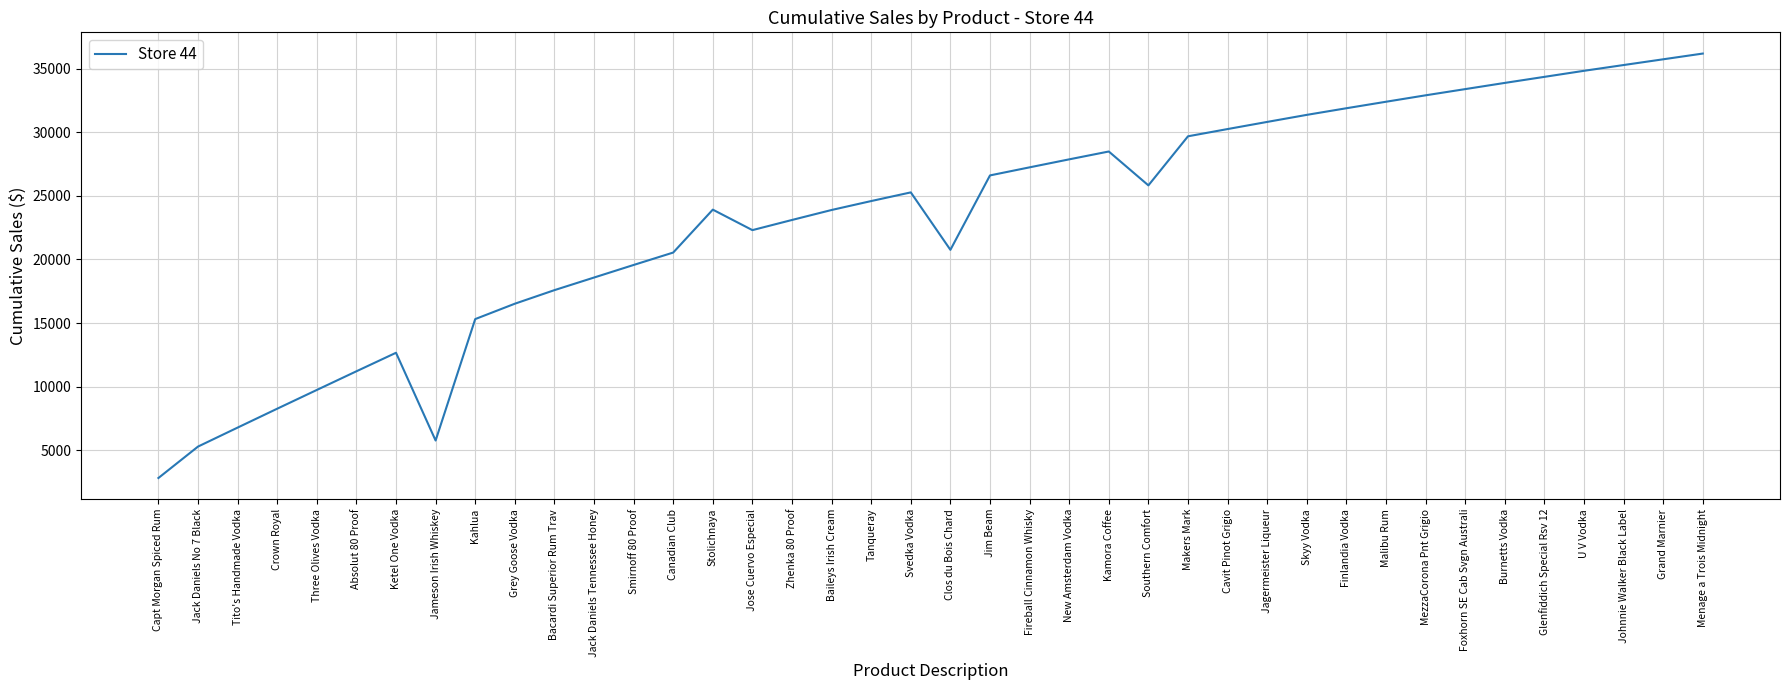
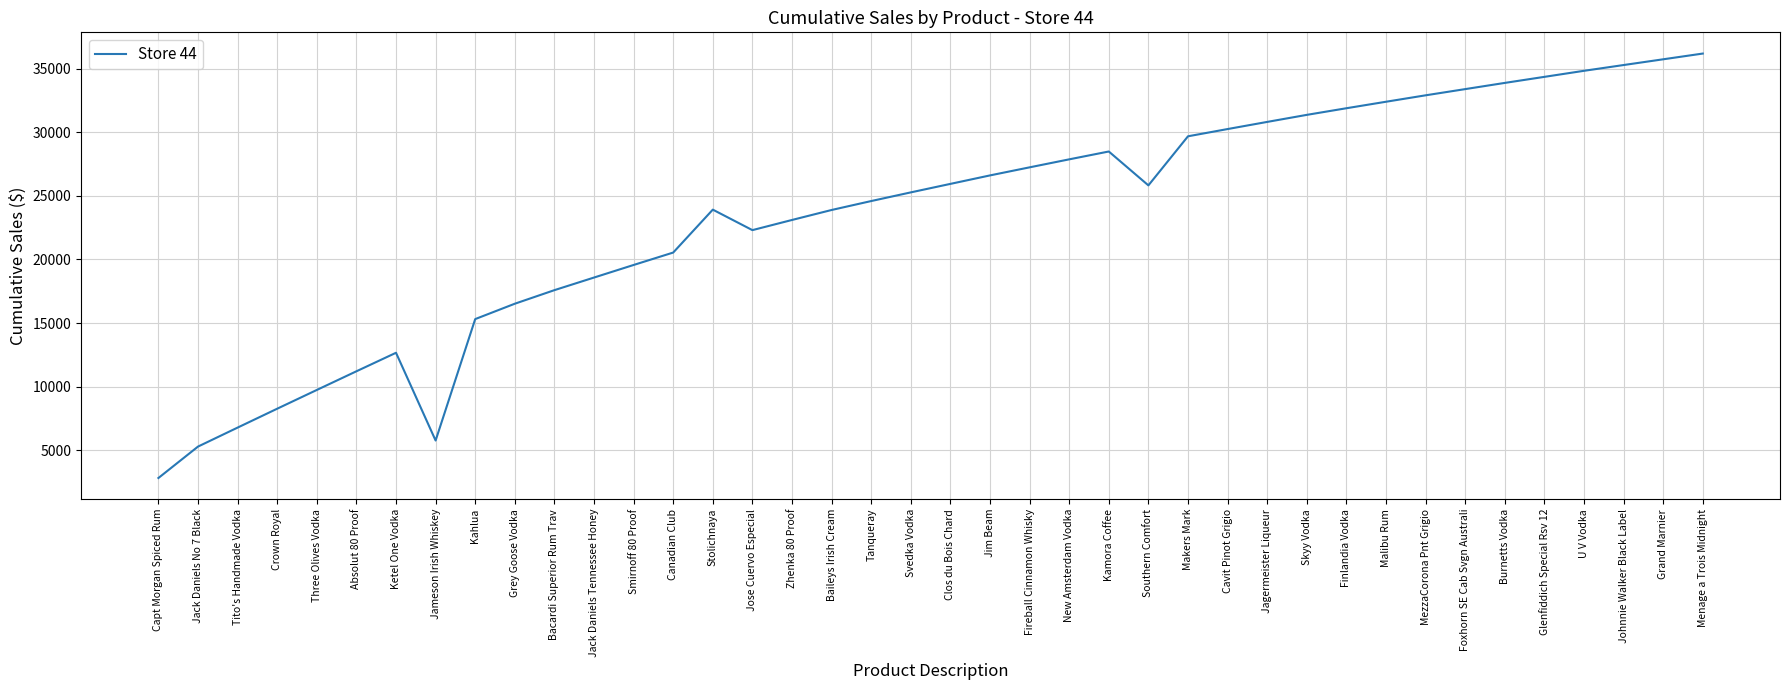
  {
    "Capt Morgan Spiced Rum": 2800,
    "Jack Daniels No 7 Black": 5300,
    "Tito's Handmade Vodka": 6800,
    "Crown Royal": 8300,
    "Three Olives Vodka": 9700,
    "Absolut 80 Proof": 11200,
    "Ketel One Vodka": 12700,
    "Jameson Irish Whiskey": 5800,
    "Kahlua": 15300,
    "Grey Goose Vodka": 16500,
    "Bacardi Superior Rum Trav": 17600,
    "Jack Daniels Tennessee Honey": 18600,
    "Smirnoff 80 Proof": 19600,
    "Canadian Club": 20500,
    "Stolichnaya": 23900,
    "Jose Cuervo Especial": 22300,
    "Zhenka 80 Proof": 23100,
    "Baileys Irish Cream": 23900,
    "Tanqueray": 24600,
    "Svedka Vodka": 25300,
-   "Clos du Bois Chard": 20800,
+   "Clos du Bois Chard": 25900,
    "Jim Beam": 26600,
    "Fireball Cinnamon Whisky": 27200,
    "New Amsterdam Vodka": 27900,
    "Kamora Coffee": 28500,
    "Southern Comfort": 25800,
    "Makers Mark": 29700,
    "Cavit Pinot Grigio": 30300,
    "Jagermeister Liqueur": 30800,
    "Skyy Vodka": 31400,
    "Finlandia Vodka": 31900,
    "Malibu Rum": 32400,
    "MezzaCorona Pnt Grigio": 32900,
    "Foxhorn SE Cab Svgn Australi": 33400,
    "Burnetts Vodka": 33900,
    "Glenfiddich Special Rsv 12": 34400,
    "U V Vodka": 34800,
    "Johnnie Walker Black Label": 35300,
    "Grand Marnier": 35700,
    "Menage a Trois Midnight": 36200
  }
